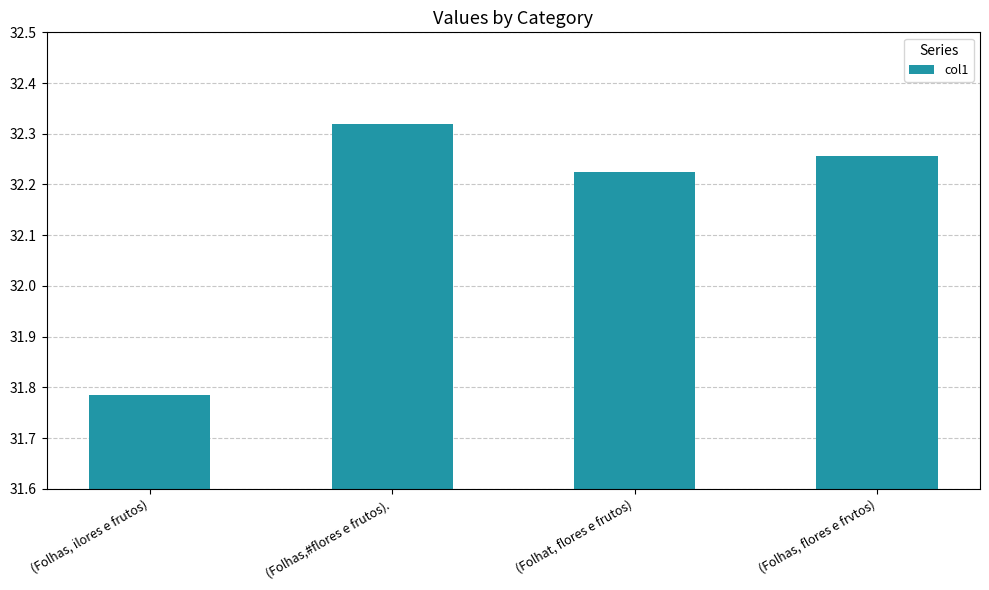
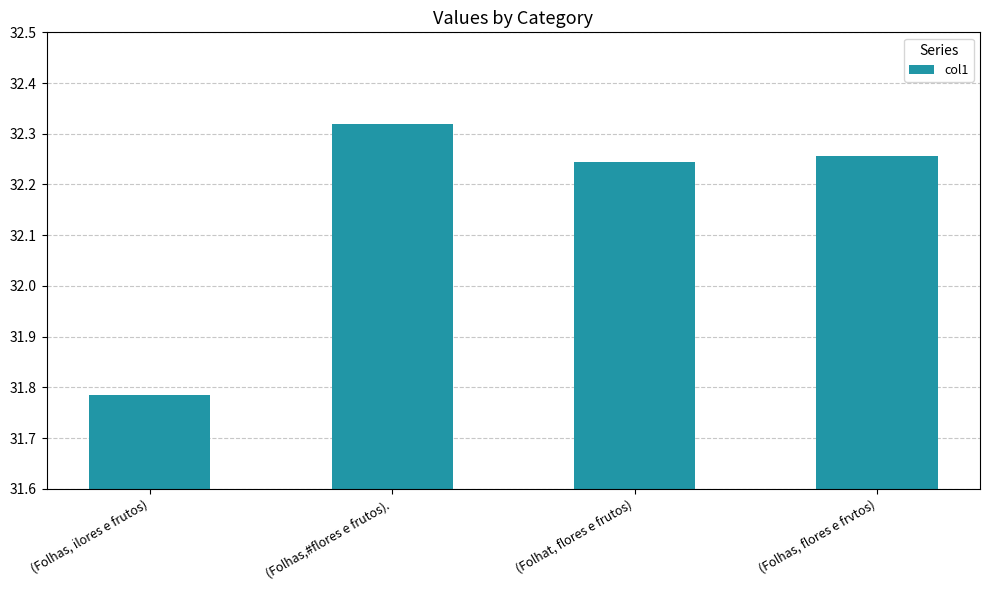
  {
    "(Folhas, ilores e frutos)": 31.79,
    "(Folhas,#flores e frutos).": 32.32,
-   "(Folhat, flores e frutos)": 32.22,
+   "(Folhat, flores e frutos)": 32.24,
    "(Folhas, flores e frvtos)": 32.26
  }
